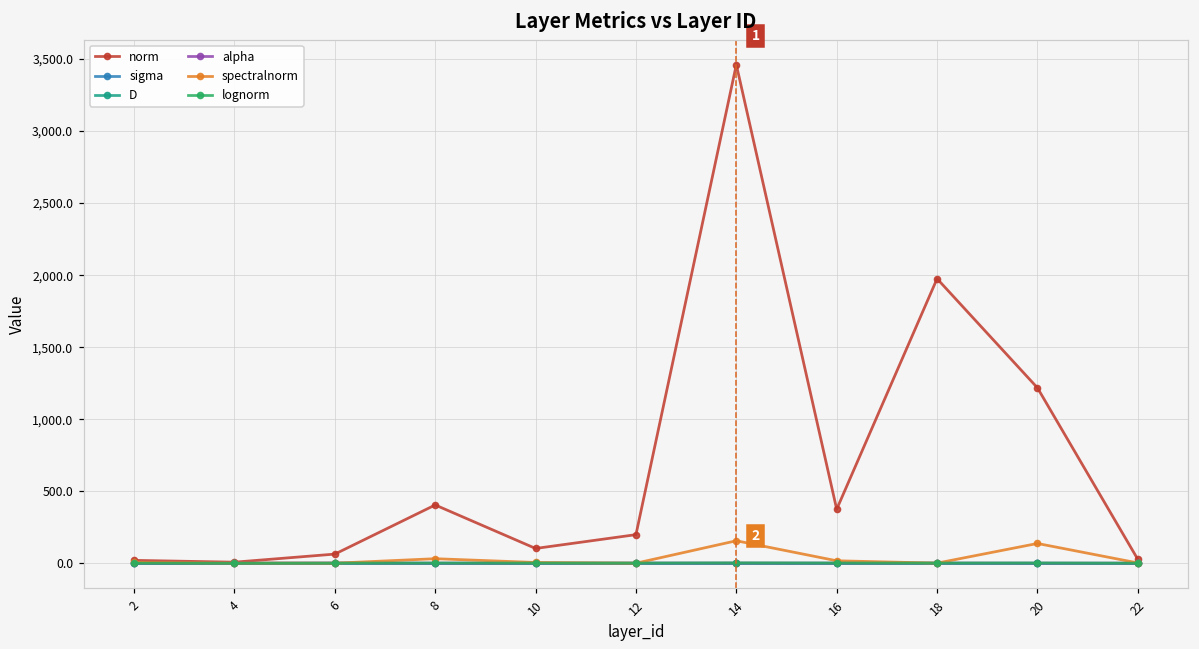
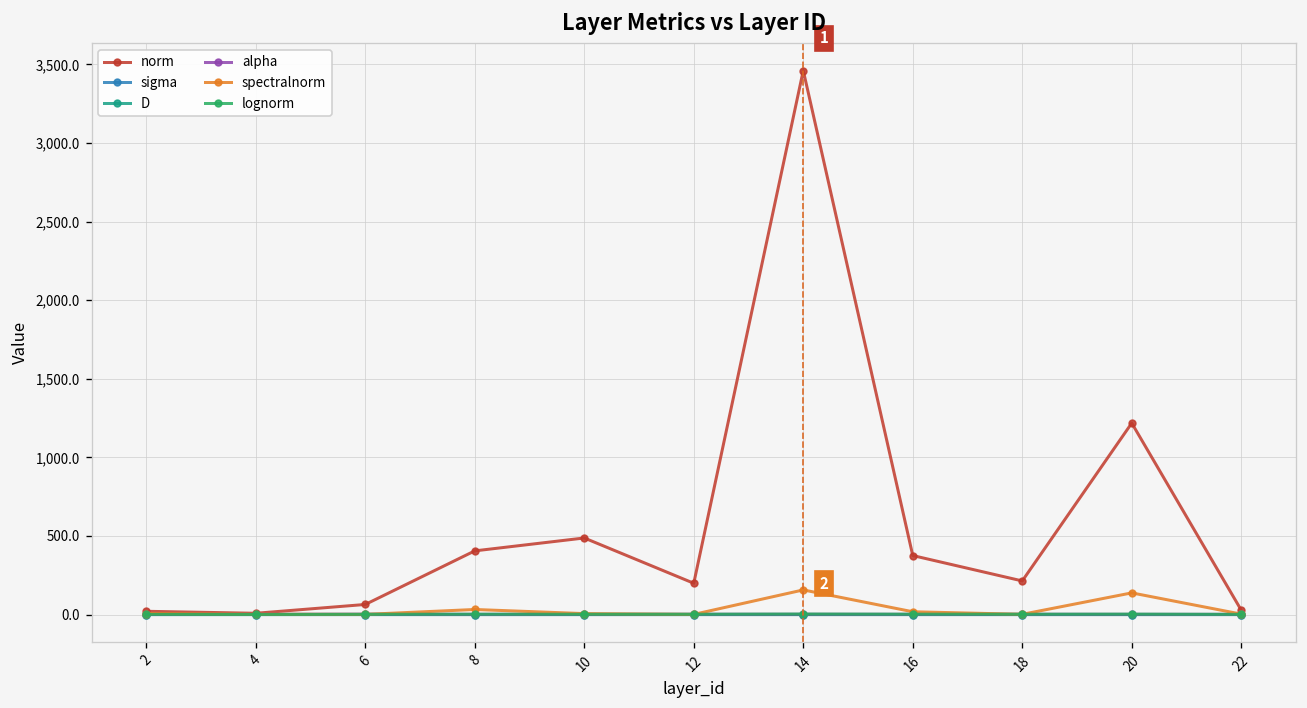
  {
    "norm": {
      "6": "60",
      "8": "410",
-     "10": "100",
+     "10": "490",
      "12": "200",
      "16": "380",
-     "18": "1,980",
+     "18": "210",
      "20": "1,220",
      "22": "30"
    },
    "lognorm": {
      "8": "0",
      "14": "0",
      "20": "0"
    },
    "spectralnorm": {
      "8": "30",
      "20": "140"
    }
  }
